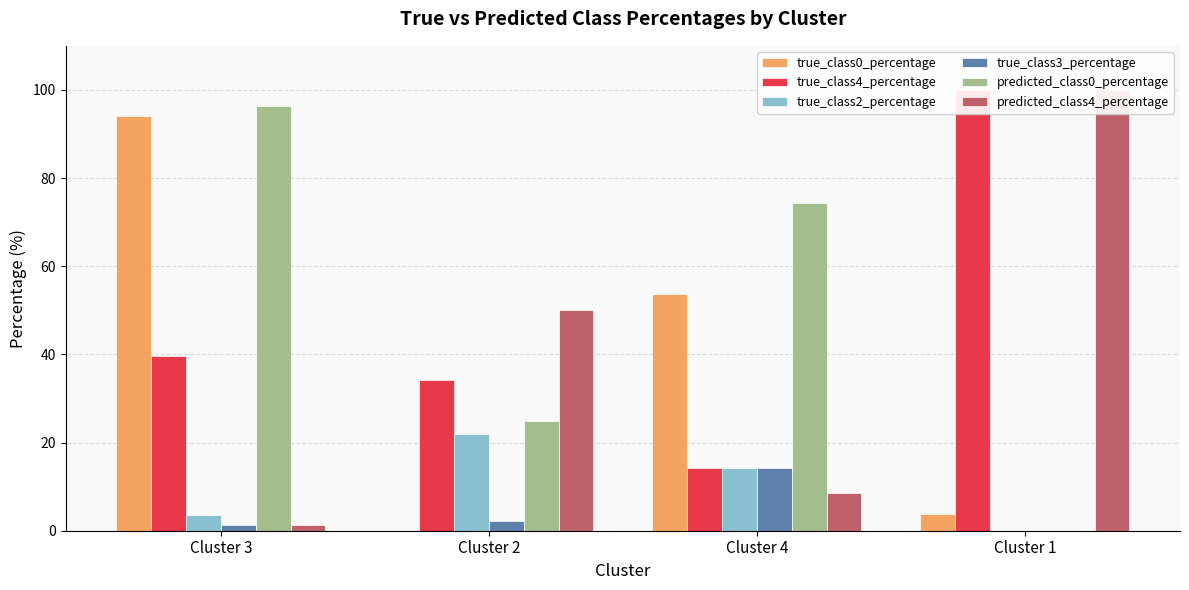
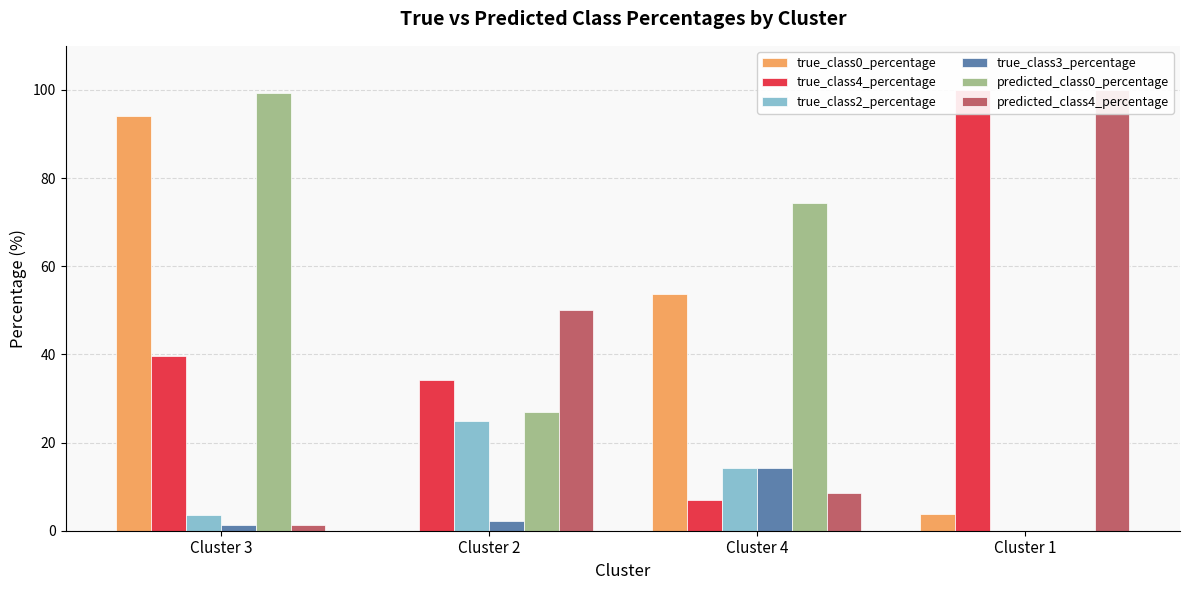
  {
    "true_class0_percentage": {
      "Cluster 3": 94,
      "Cluster 2": 0,
      "Cluster 4": 54,
      "Cluster 1": 4
    },
    "true_class4_percentage": {
      "Cluster 3": 40,
      "Cluster 2": 34,
-     "Cluster 4": 14
+     "Cluster 4": 7
    },
    "true_class2_percentage": {
      "Cluster 3": 4,
-     "Cluster 2": 22,
+     "Cluster 2": 25,
      "Cluster 4": 14,
      "Cluster 1": 0
    },
    "true_class3_percentage": {
      "Cluster 3": 1,
      "Cluster 2": 2,
      "Cluster 4": 14,
      "Cluster 1": 0
    },
    "predicted_class0_percentage": {
-     "Cluster 3": 96,
-     "Cluster 2": 25,
+     "Cluster 3": 99,
+     "Cluster 2": 27,
      "Cluster 4": 74,
      "Cluster 1": 0
    },
    "predicted_class4_percentage": {
      "Cluster 3": 1,
      "Cluster 2": 50,
      "Cluster 4": 9
    }
  }
